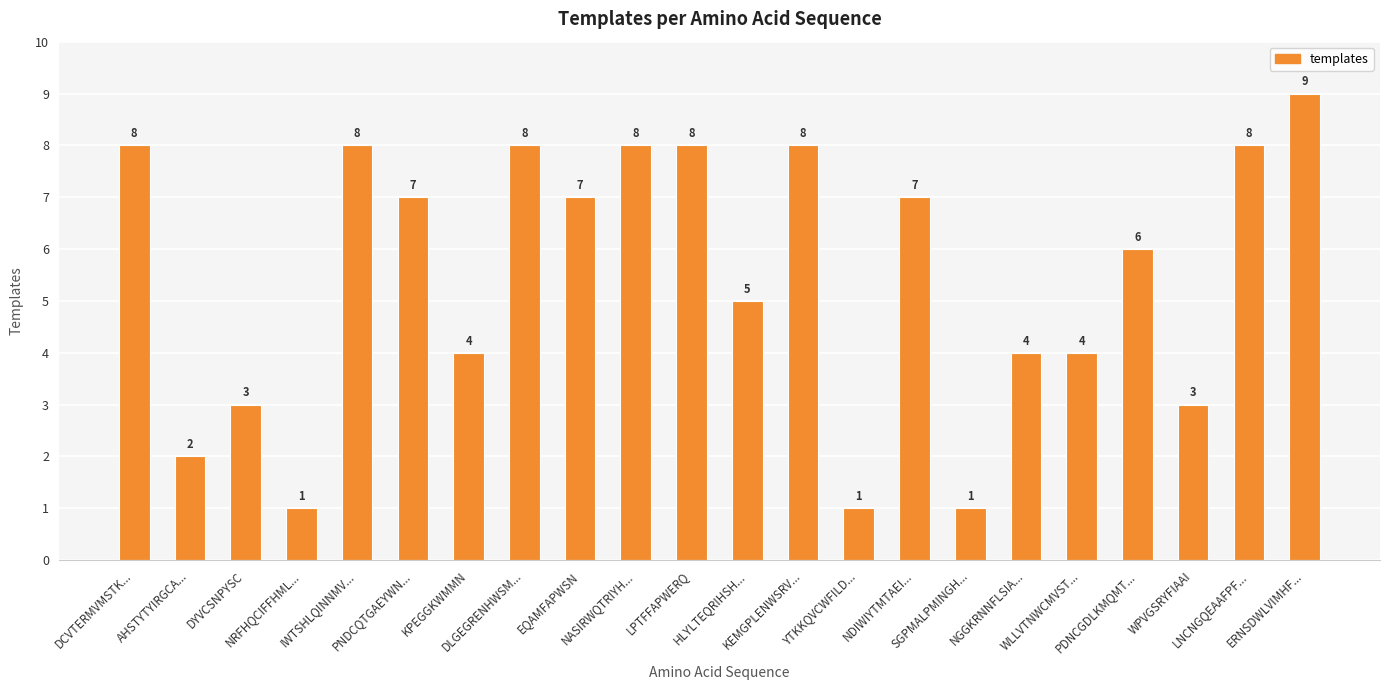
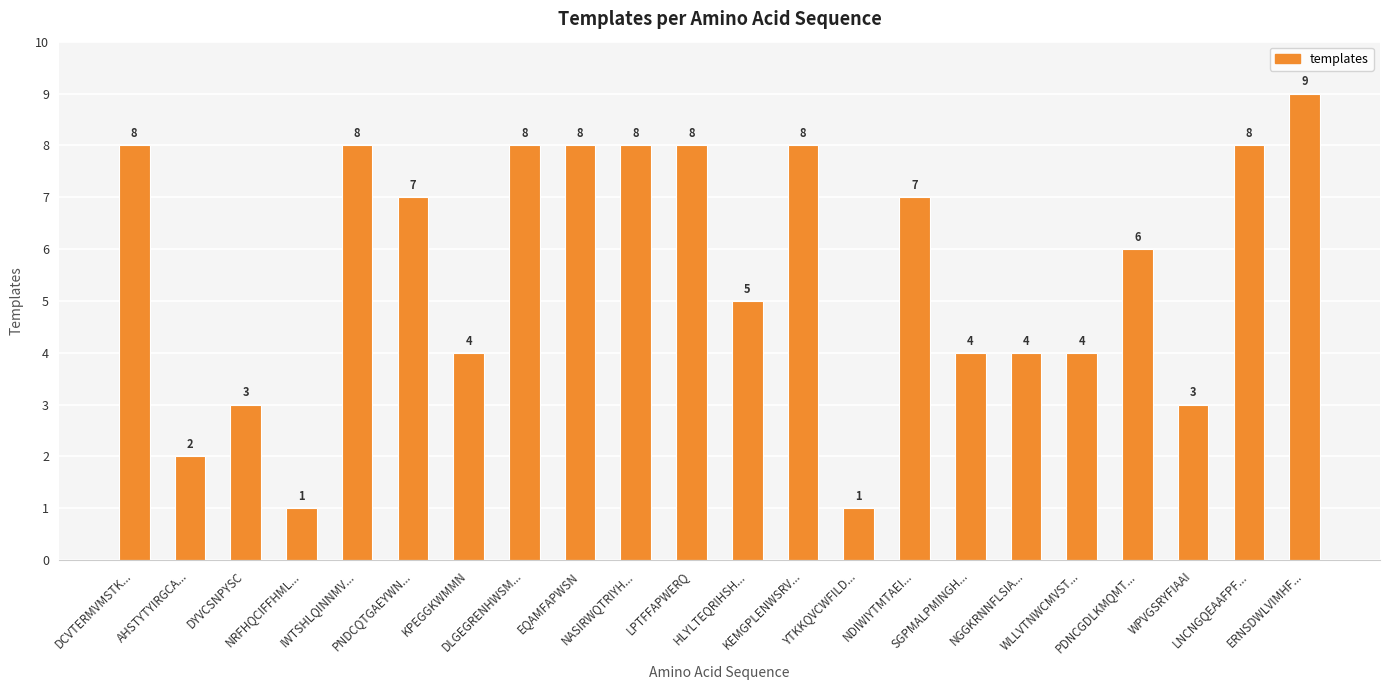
  {
    "DCVTERMVMSTK...": 8,
    "AHSTYTYIRGCA...": 2,
    "DYVCSNPYSC": 3,
    "NRFHQCIFFHML...": 1,
    "IWTSHLQINNMV...": 8,
    "PNDCQTGAEYWN...": 7,
    "KPEGGKWMMN": 4,
    "DLGEGRENHWSM...": 8,
-   "EQAMFAPWSN": 7,
+   "EQAMFAPWSN": 8,
    "NASIRWQTRIYH...": 8,
    "LPTFFAPWERQ": 8,
    "HLYLTEQRIHSH...": 5,
    "KEMGPLENWSRV...": 8,
    "YTKKQVCWFILD...": 1,
    "NDIWIYTMTAEI...": 7,
-   "SGPMALPMINGH...": 1,
+   "SGPMALPMINGH...": 4,
    "NGGKRNNFLSIA...": 4,
    "WLLVTNWCMVST...": 4,
    "PDNCGDLKMQMT...": 6,
    "WPVGSRYFIAAI": 3,
    "LNCNGQEAAFPF...": 8,
    "ERNSDWLVIMHF...": 9
  }
